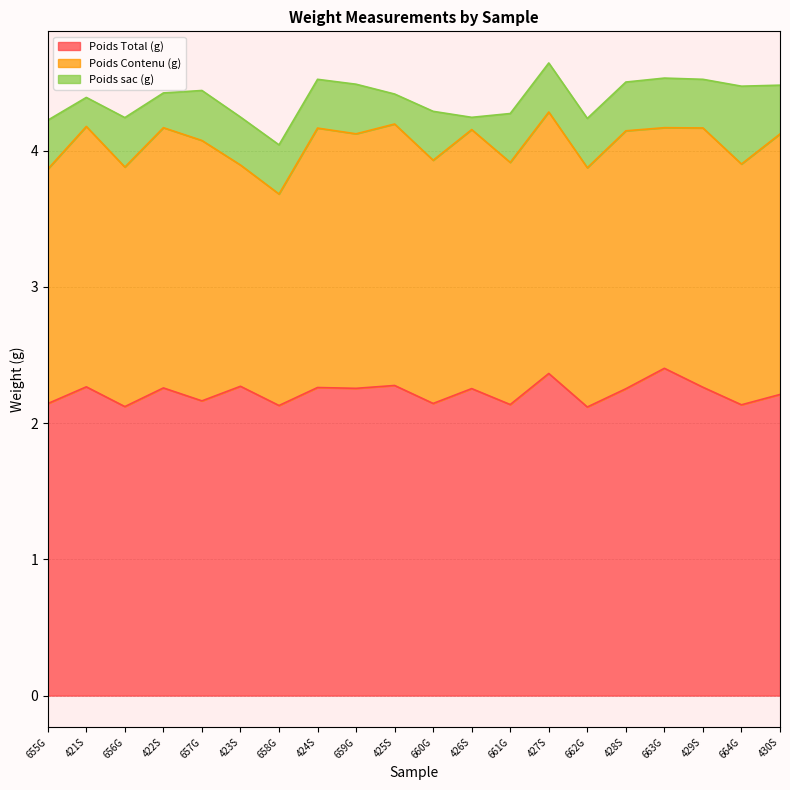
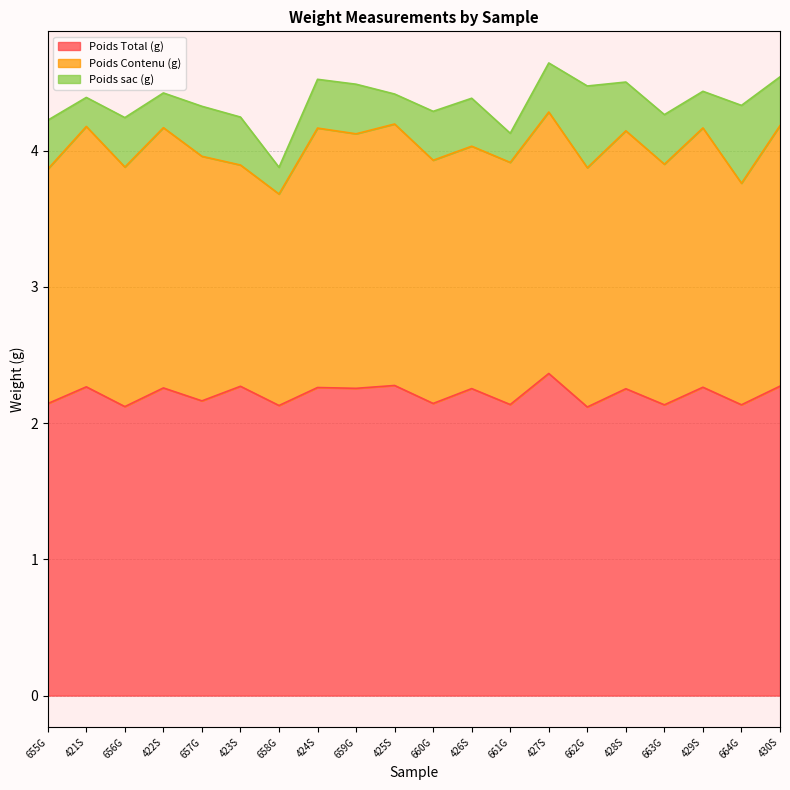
  {
    "Poids Total (g)": {
      "655G": 2.14,
      "421S": 2.27,
      "656G": 2.12,
      "422S": 2.26,
      "657G": 2.16,
      "423S": 2.27,
      "658G": 2.13,
      "424S": 2.26,
      "659G": 2.26,
      "425S": 2.28,
      "660G": 2.14,
      "426S": 2.25,
      "661G": 2.14,
      "427S": 2.36,
      "662G": 2.12,
      "428S": 2.25,
-     "663G": 2.40,
+     "663G": 2.13,
      "429S": 2.26,
      "664G": 2.13,
-     "430S": 2.21
+     "430S": 2.27
    },
    "Poids Contenu (g)": {
      "655G": 1.72,
      "421S": 1.91,
      "656G": 1.76,
      "422S": 1.91,
-     "657G": 1.91,
+     "657G": 1.80,
      "423S": 1.62,
      "658G": 1.55,
      "424S": 1.90,
      "659G": 1.87,
      "425S": 1.92,
      "660G": 1.79,
-     "426S": 1.90,
+     "426S": 1.78,
      "661G": 1.78,
      "427S": 1.92,
      "662G": 1.76,
      "428S": 1.89,
      "663G": 1.77,
      "429S": 1.90,
-     "664G": 1.77,
+     "664G": 1.63,
      "430S": 1.91
    },
    "Poids sac (g)": {
      "655G": 0.36,
      "421S": 0.21,
      "656G": 0.36,
      "422S": 0.25,
      "657G": 0.37,
      "423S": 0.35,
-     "658G": 0.36,
+     "658G": 0.20,
      "424S": 0.36,
      "659G": 0.36,
      "425S": 0.22,
      "660G": 0.36,
-     "426S": 0.09,
-     "661G": 0.36,
+     "426S": 0.35,
+     "661G": 0.21,
      "427S": 0.36,
-     "662G": 0.36,
+     "662G": 0.60,
      "428S": 0.36,
      "663G": 0.36,
-     "429S": 0.36,
+     "429S": 0.27,
      "664G": 0.57,
      "430S": 0.36
    }
  }
